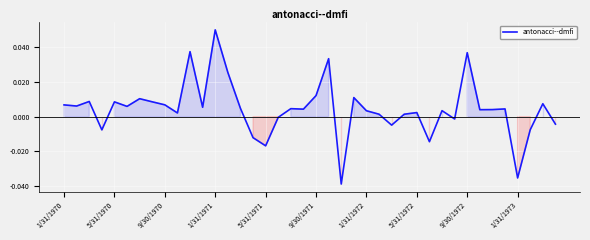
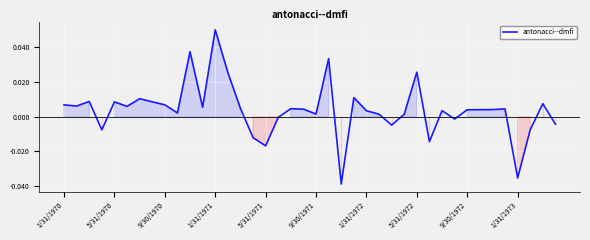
  {
    "1/31/1970": 0.007,
    "5/31/1970": 0.009,
    "9/30/1970": 0.007,
    "1/31/1971": 0.050,
    "5/31/1971": -0.017,
-   "9/30/1971": 0.012,
+   "9/30/1971": 0.002,
    "1/31/1972": 0.003,
-   "5/31/1972": 0.002,
-   "9/30/1972": 0.037,
+   "5/31/1972": 0.026,
+   "9/30/1972": 0.004,
    "1/31/1973": -0.035
  }
